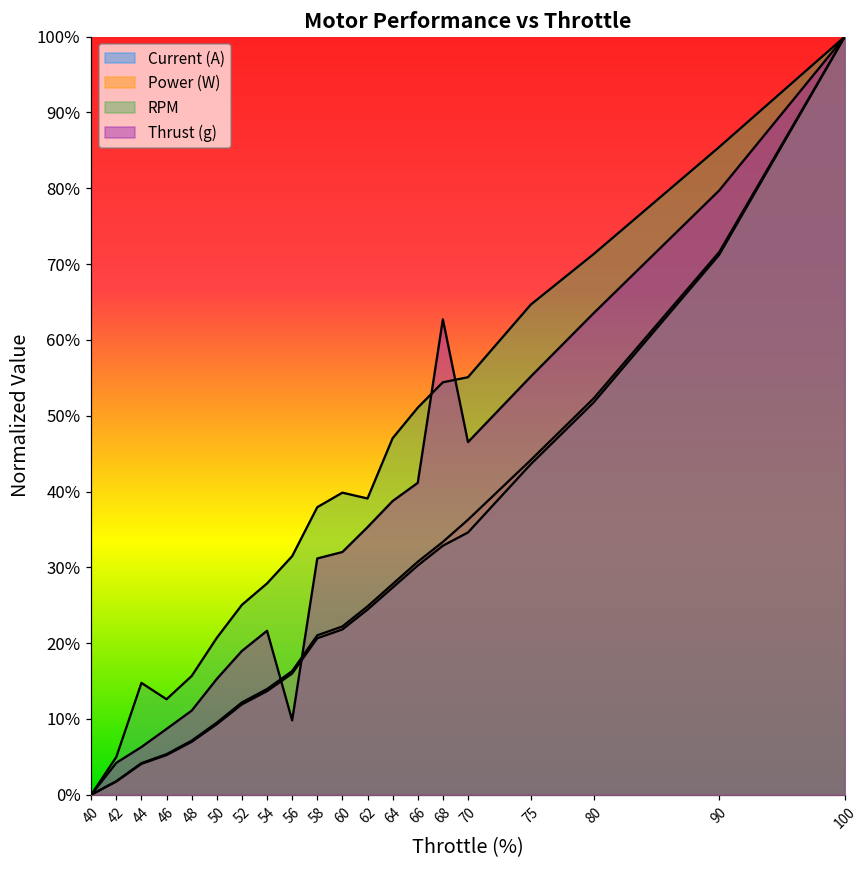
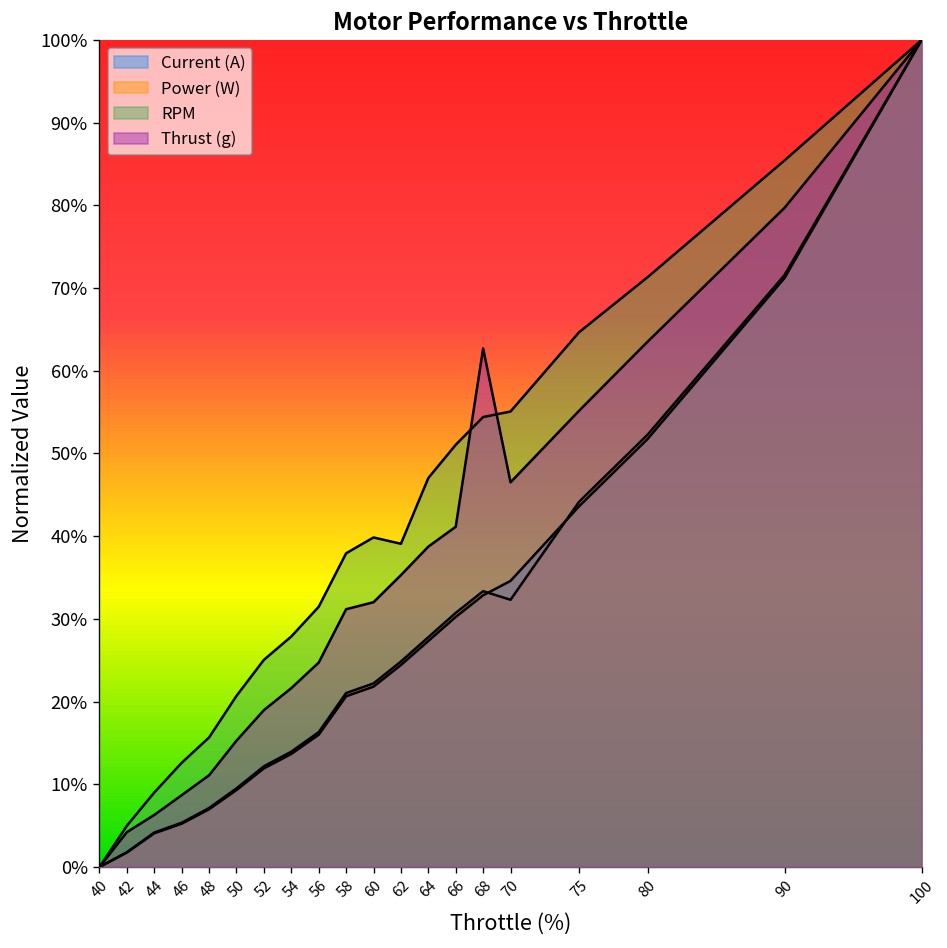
  {
    "Current (A)": {
      "58": "21%",
      "60": "22%",
      "62": "24%",
      "64": "27%",
      "66": "30%",
      "68": "33%",
      "70": "35%",
      "75": "44%",
      "80": "52%"
    },
    "Power (W)": {
      "58": "21%",
      "60": "22%",
      "62": "25%",
      "64": "28%",
      "66": "31%",
      "68": "33%",
-     "70": "36%",
+     "70": "32%",
      "75": "44%",
      "80": "52%"
    },
    "RPM": {
      "42": "5%",
-     "44": "15%",
+     "44": "9%",
      "46": "13%",
      "48": "16%",
      "50": "21%",
      "52": "25%",
      "54": "28%",
      "56": "31%",
      "58": "38%",
      "60": "40%",
      "62": "39%",
      "64": "47%",
      "66": "51%",
      "68": "54%",
      "70": "55%",
      "75": "65%",
      "80": "71%",
      "90": "85%"
    },
    "Thrust (g)": {
      "42": "4%",
      "44": "6%",
      "46": "9%",
      "48": "11%",
      "50": "15%",
      "52": "19%",
      "54": "22%",
-     "56": "10%",
+     "56": "25%",
      "58": "31%",
      "60": "32%",
      "62": "35%",
      "64": "39%",
      "66": "41%",
      "68": "63%",
      "70": "47%",
      "75": "55%",
      "80": "64%",
      "90": "80%"
    }
  }
